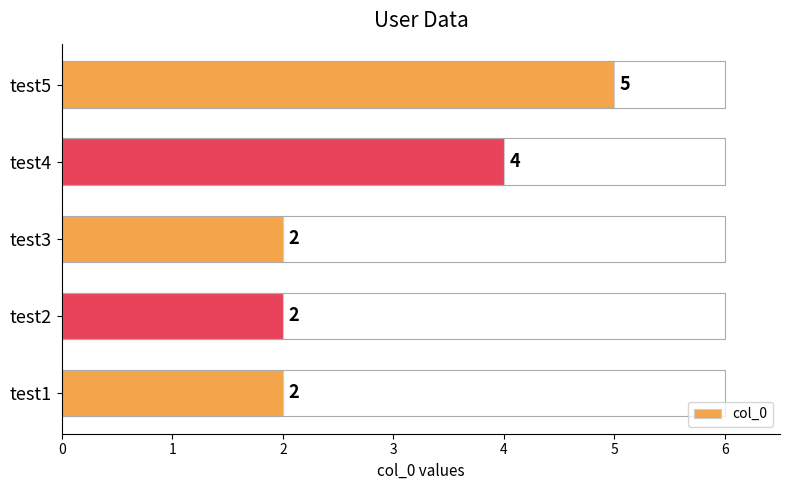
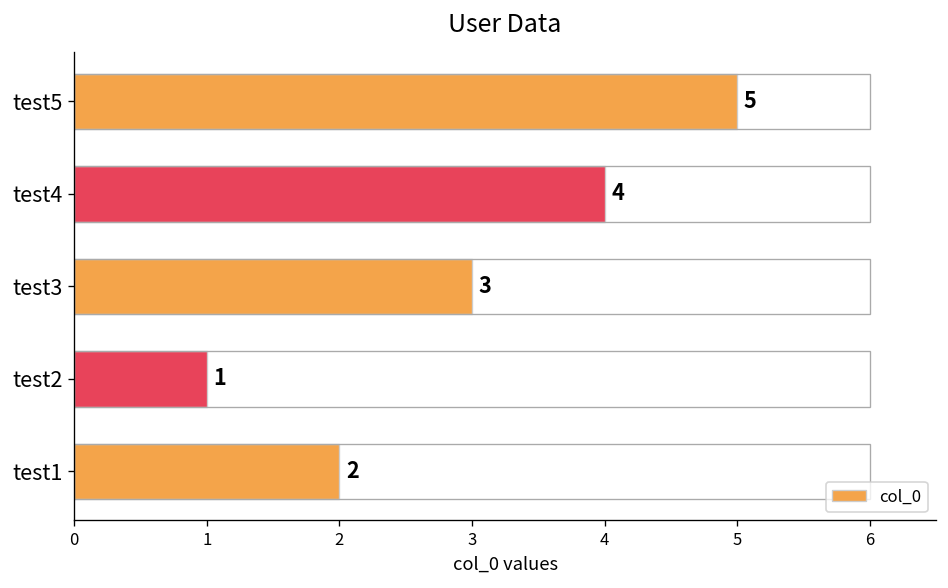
  {
    "test5": 5,
    "test4": 4,
-   "test3": 2,
-   "test2": 2,
+   "test3": 3,
+   "test2": 1,
    "test1": 2
  }
